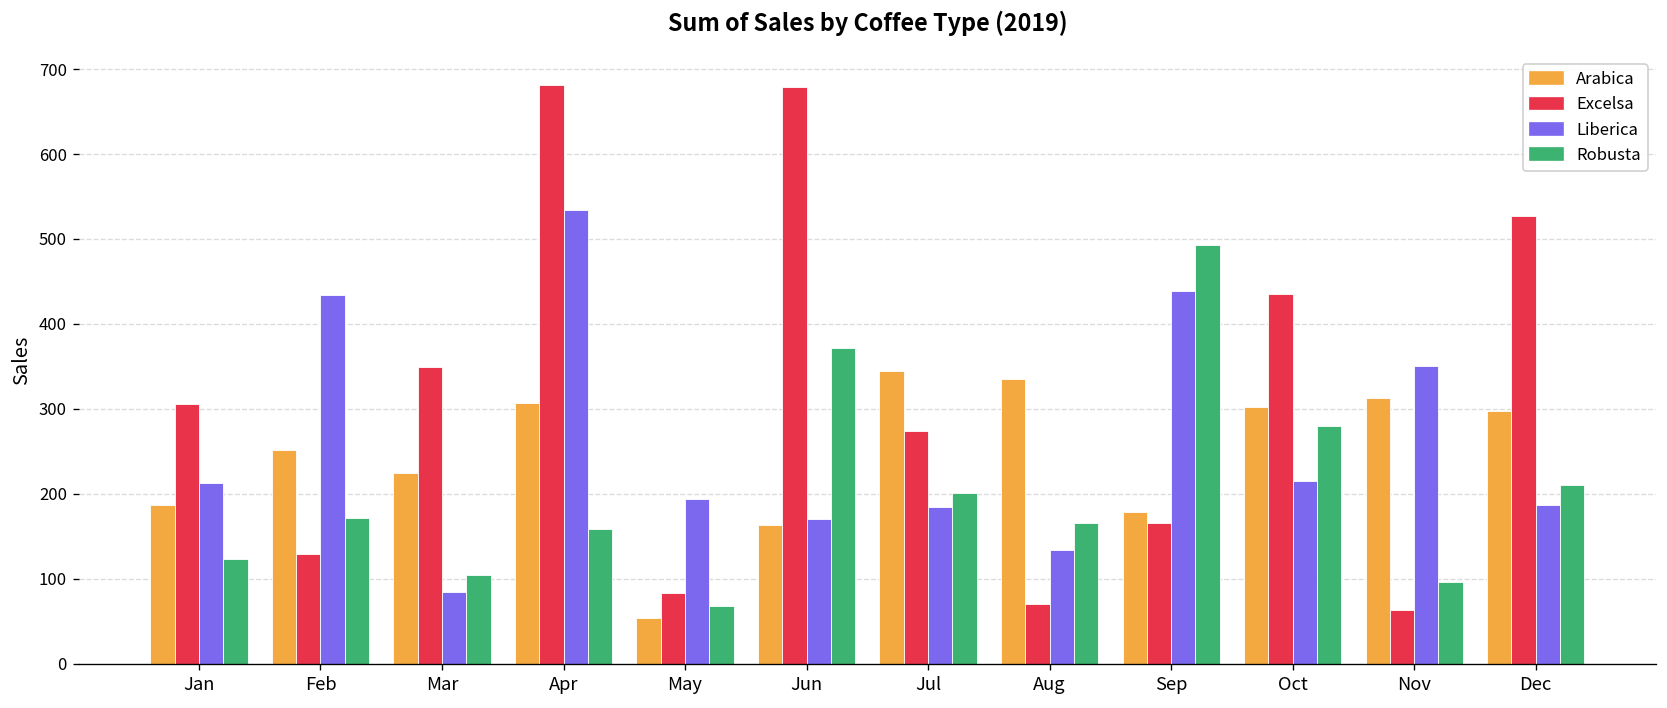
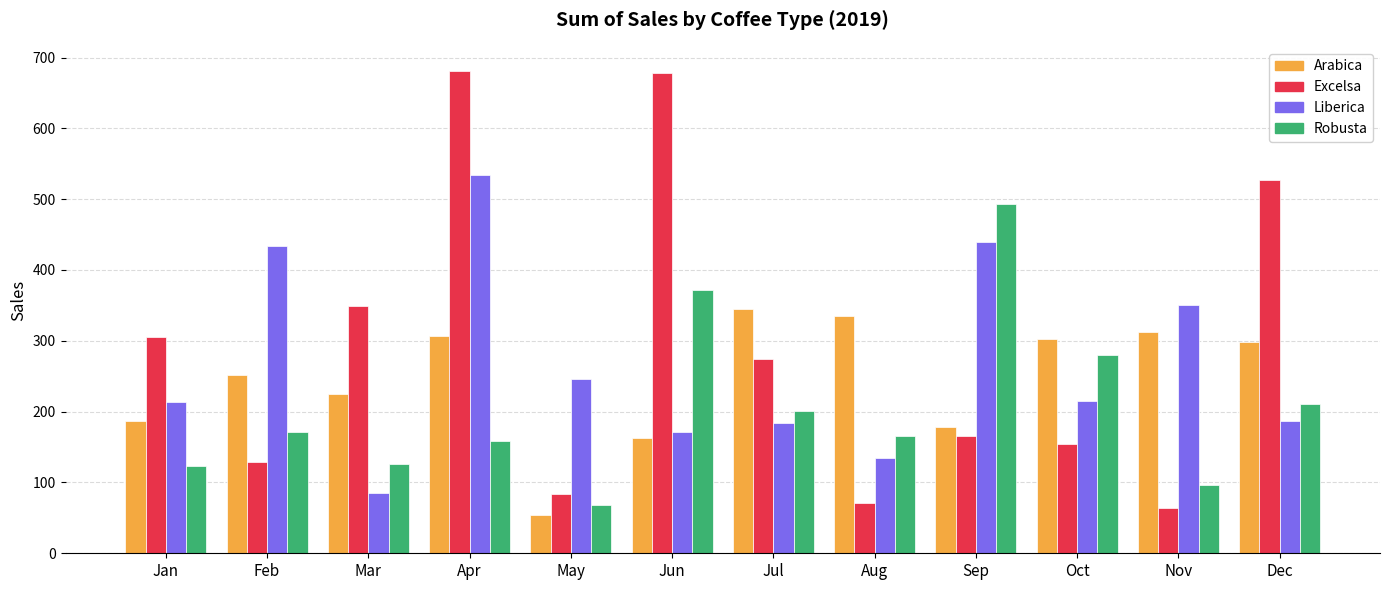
  {
    "Arabica": {
      "Jan": 190,
      "Feb": 250,
      "Mar": 220,
      "Apr": 310,
      "May": 50,
      "Jun": 160,
      "Jul": 350,
      "Aug": 330,
      "Sep": 180,
      "Oct": 300,
      "Nov": 310,
      "Dec": 300
    },
    "Excelsa": {
      "Jan": 310,
      "Feb": 130,
      "Mar": 350,
      "Apr": 680,
      "May": 80,
      "Jun": 680,
      "Jul": 270,
      "Aug": 70,
      "Sep": 170,
-     "Oct": 440,
+     "Oct": 150,
      "Nov": 60,
      "Dec": 530
    },
    "Liberica": {
      "Jan": 210,
      "Feb": 430,
      "Mar": 80,
      "Apr": 530,
-     "May": 190,
+     "May": 250,
      "Jun": 170,
      "Jul": 180,
      "Aug": 130,
      "Sep": 440,
      "Oct": 220,
      "Nov": 350,
      "Dec": 190
    },
    "Robusta": {
      "Jan": 120,
      "Feb": 170,
-     "Mar": 110,
+     "Mar": 130,
      "Apr": 160,
      "May": 70,
      "Jun": 370,
      "Jul": 200,
      "Aug": 170,
      "Sep": 490,
      "Oct": 280,
      "Nov": 100,
      "Dec": 210
    }
  }
